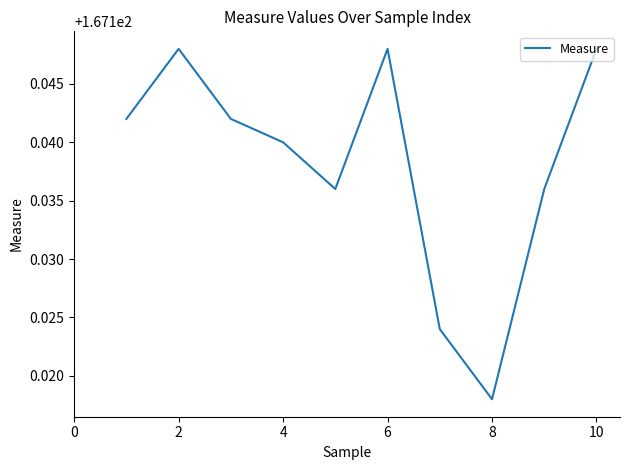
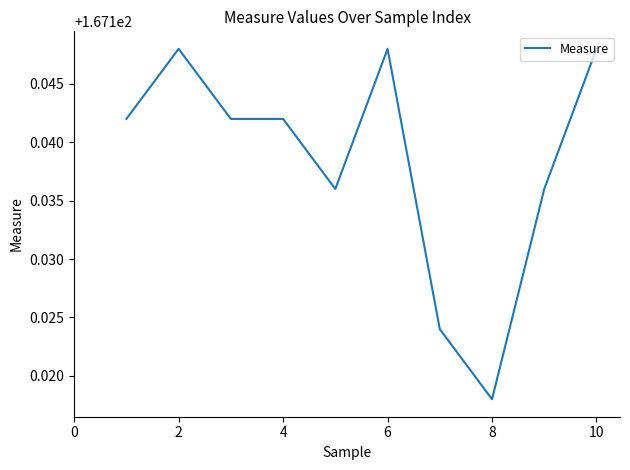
  {
    "2": 167.148,
-   "4": 167.140,
+   "4": 167.142,
    "6": 167.148,
    "8": 167.118
  }
